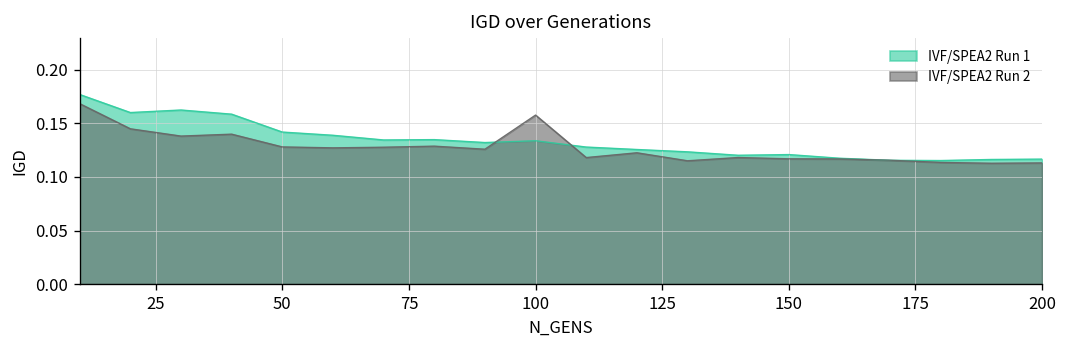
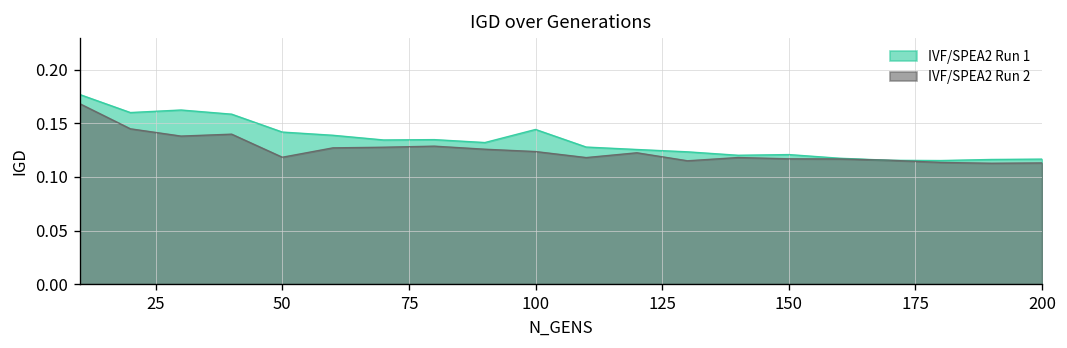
  {
    "IVF/SPEA2 Run 1": {
      "50": 0.14,
-     "100": 0.13,
+     "100": 0.14,
      "150": 0.12,
      "200": 0.12
    },
    "IVF/SPEA2 Run 2": {
-     "50": 0.13,
-     "100": 0.16,
+     "50": 0.12,
+     "100": 0.12,
      "150": 0.12,
      "200": 0.11
    }
  }
